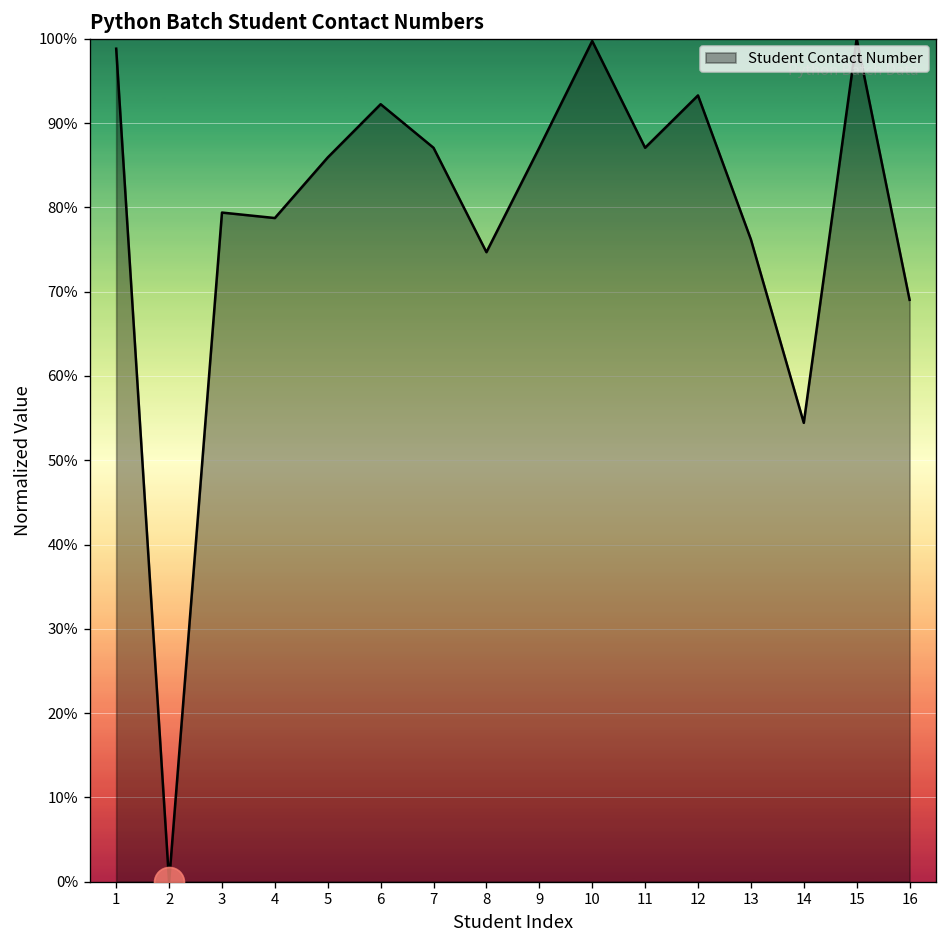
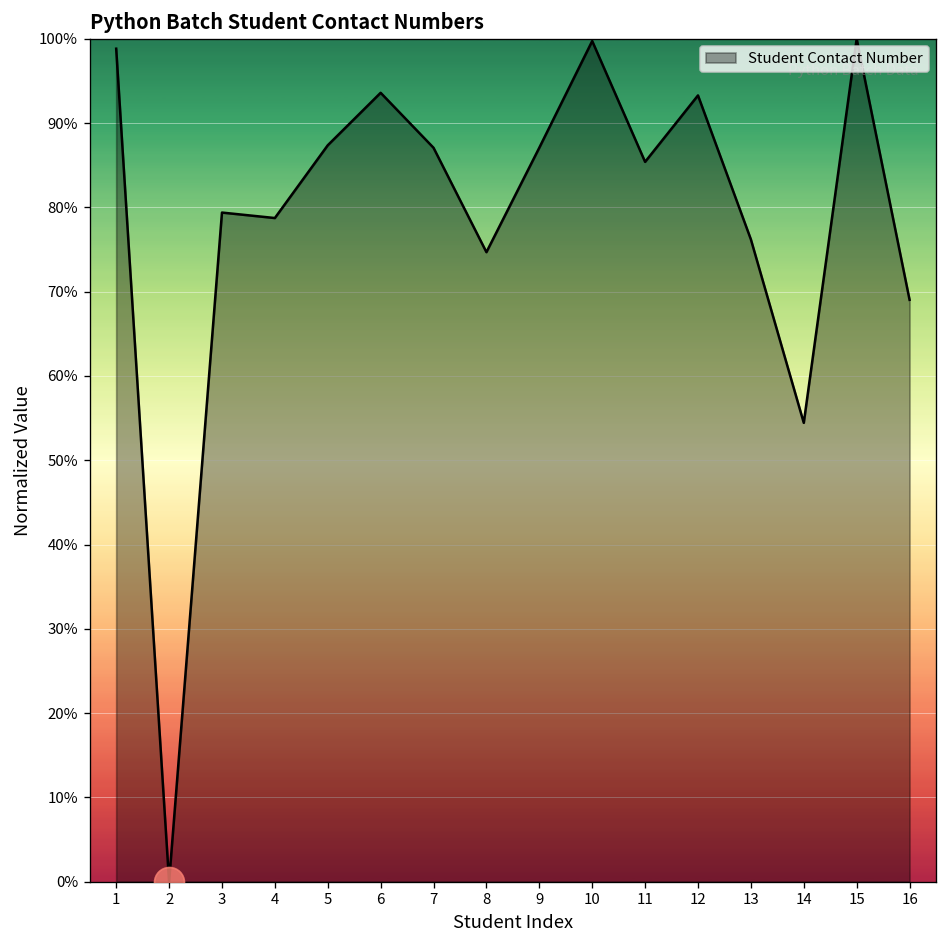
  {
    "Student Contact Number": {
      "1": "99%",
      "3": "79%",
      "4": "79%",
-     "5": "86%",
-     "6": "92%",
+     "5": "87%",
+     "6": "94%",
      "7": "87%",
      "8": "75%",
      "9": "87%",
      "10": "100%",
-     "11": "87%",
+     "11": "85%",
      "12": "93%",
      "13": "76%",
      "14": "54%",
      "15": "100%",
      "16": "69%"
    }
  }
